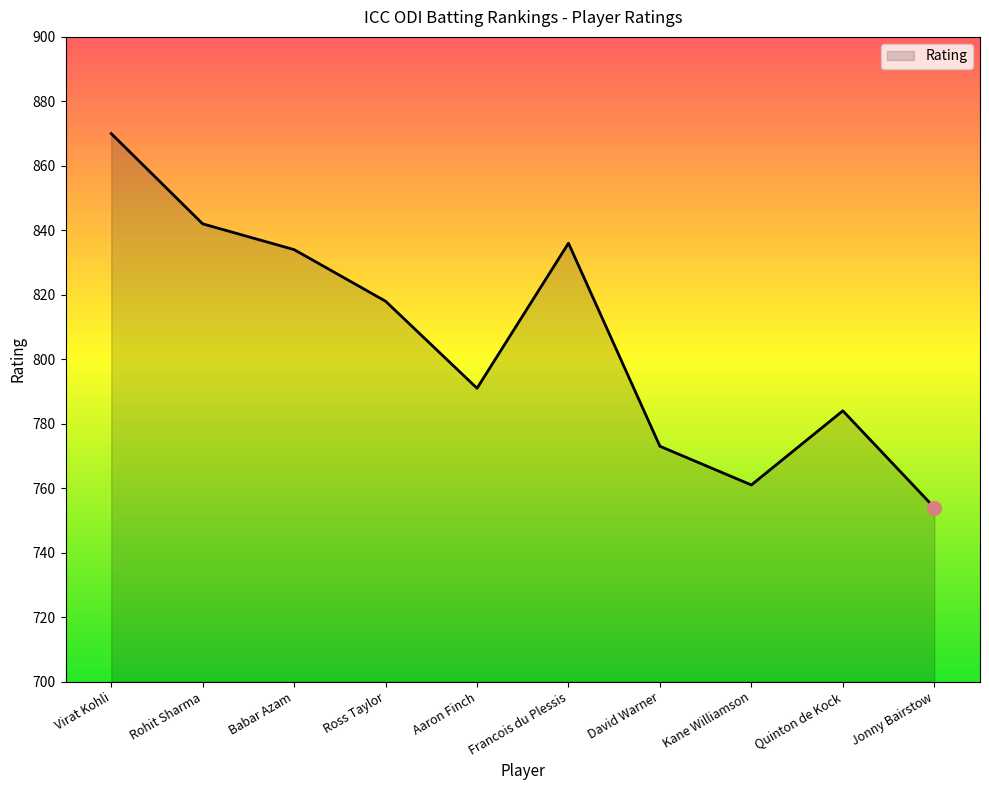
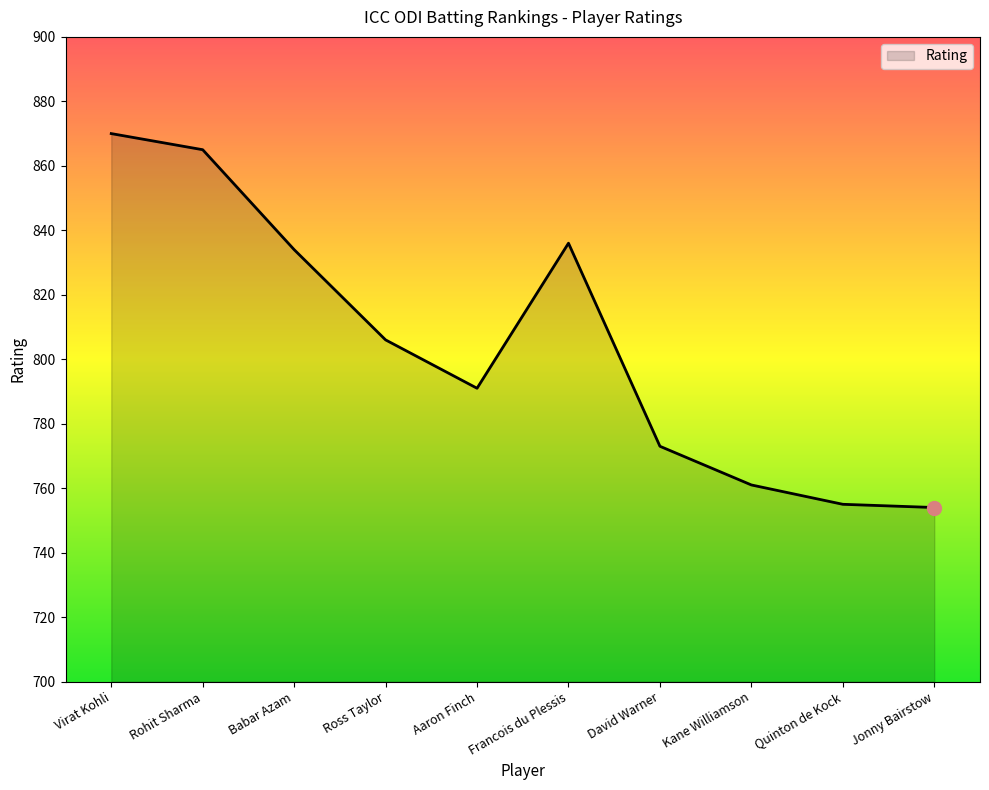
  {
    "Rating": {
      "Virat Kohli": 870,
-     "Rohit Sharma": 842,
+     "Rohit Sharma": 865,
      "Babar Azam": 834,
-     "Ross Taylor": 818,
+     "Ross Taylor": 806,
      "Aaron Finch": 791,
      "Francois du Plessis": 836,
      "David Warner": 773,
      "Kane Williamson": 761,
-     "Quinton de Kock": 784
+     "Quinton de Kock": 755
    }
  }
